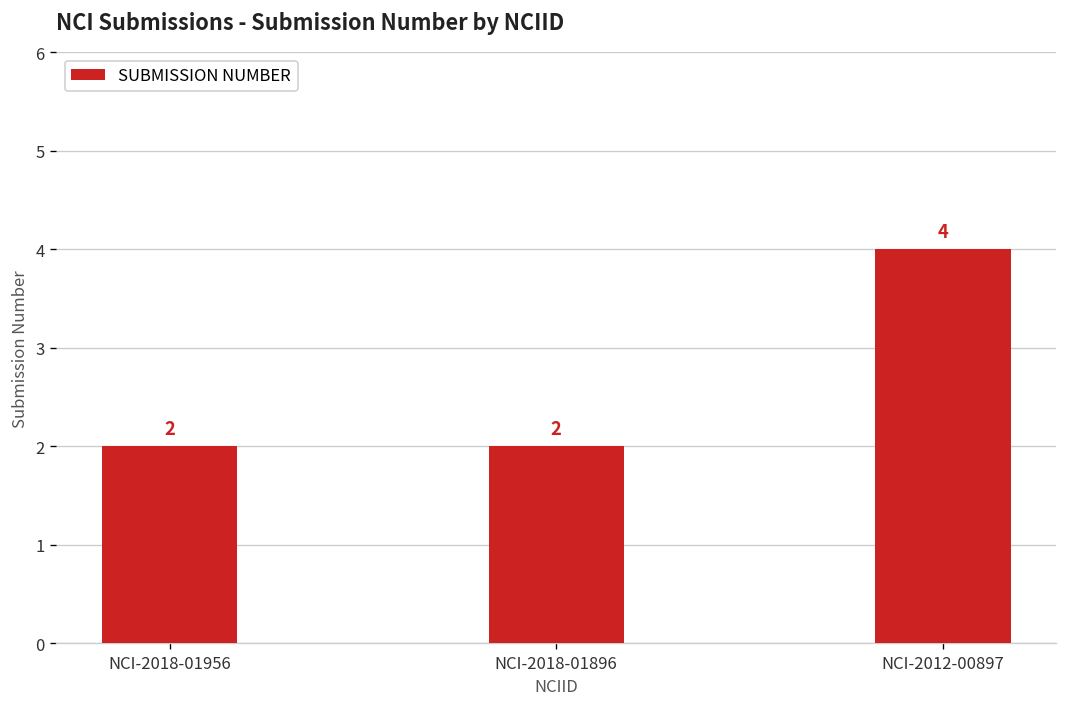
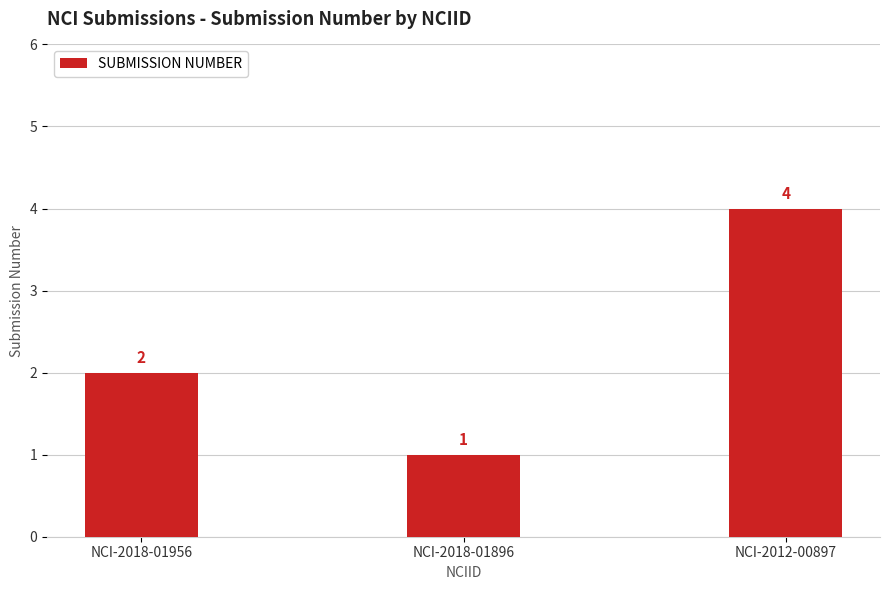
  {
    "NCI-2018-01956": 2,
-   "NCI-2018-01896": 2,
+   "NCI-2018-01896": 1,
    "NCI-2012-00897": 4
  }
